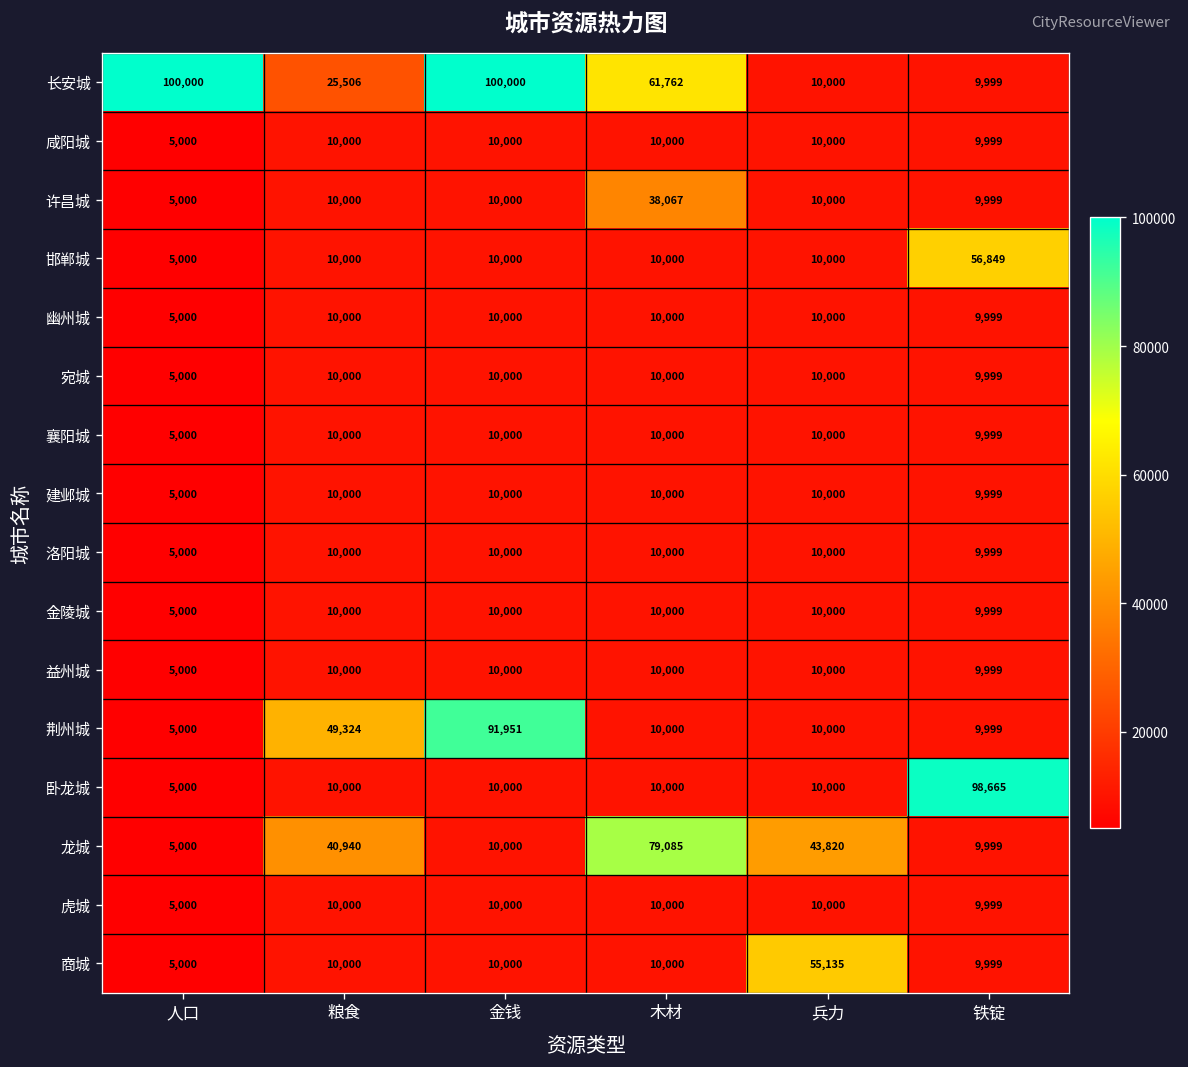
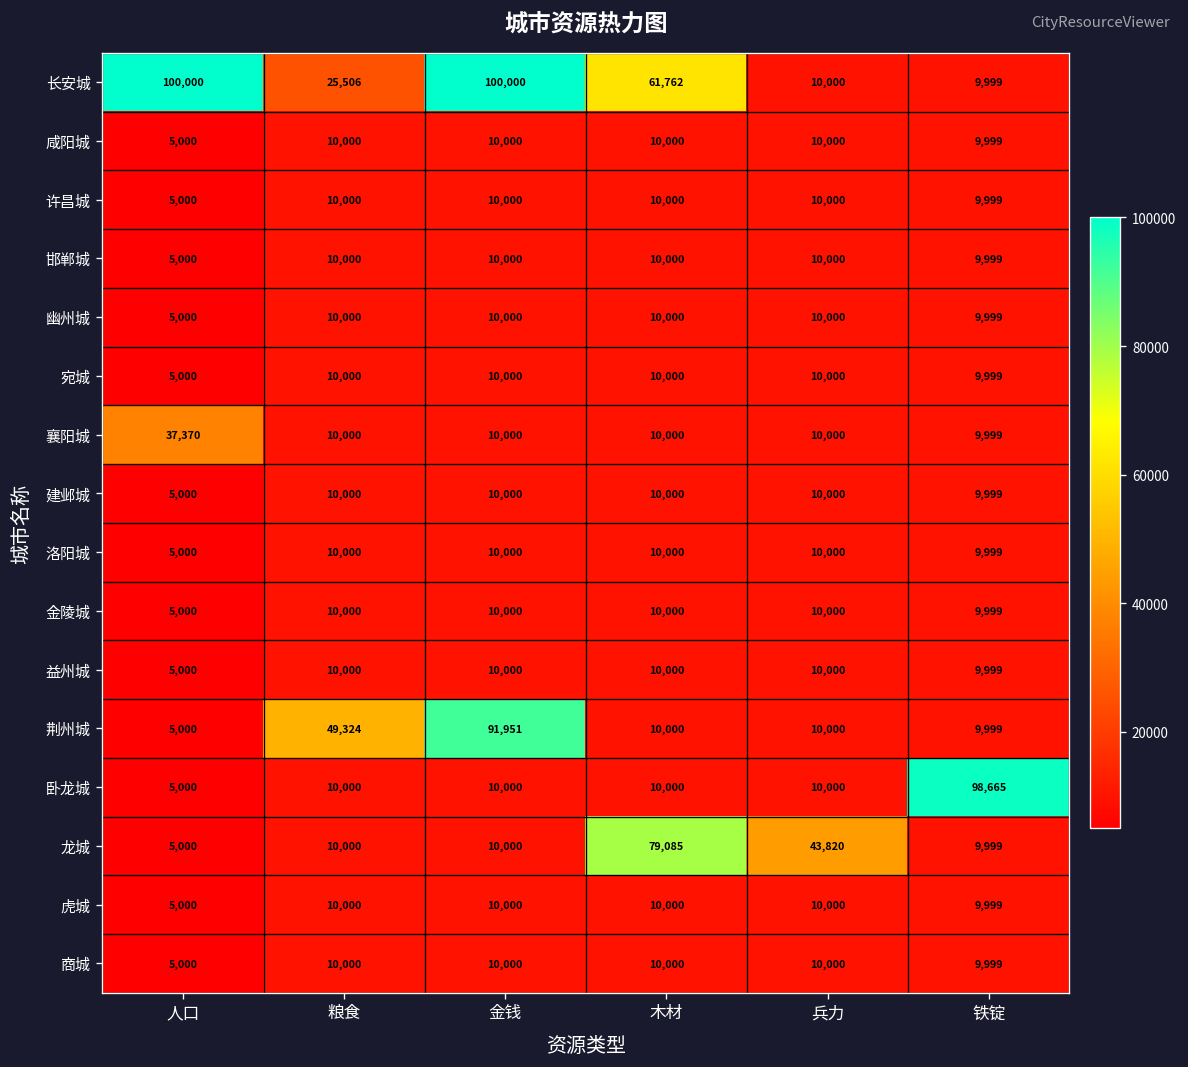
  {
    "长安城": {
      "人口": "100,000",
      "粮食": "25,506",
      "金钱": "100,000",
      "木材": "61,762",
      "兵力": "10,000",
      "铁锭": "9,999"
    },
    "咸阳城": {
      "人口": "5,000",
      "粮食": "10,000",
      "金钱": "10,000",
      "木材": "10,000",
      "兵力": "10,000",
      "铁锭": "9,999"
    },
    "许昌城": {
      "人口": "5,000",
      "粮食": "10,000",
      "金钱": "10,000",
-     "木材": "38,067",
+     "木材": "10,000",
      "兵力": "10,000",
      "铁锭": "9,999"
    },
    "邯郸城": {
      "人口": "5,000",
      "粮食": "10,000",
      "金钱": "10,000",
      "木材": "10,000",
      "兵力": "10,000",
-     "铁锭": "56,849"
+     "铁锭": "9,999"
    },
    "幽州城": {
      "人口": "5,000",
      "粮食": "10,000",
      "金钱": "10,000",
      "木材": "10,000",
      "兵力": "10,000",
      "铁锭": "9,999"
    },
    "宛城": {
      "人口": "5,000",
      "粮食": "10,000",
      "金钱": "10,000",
      "木材": "10,000",
      "兵力": "10,000",
      "铁锭": "9,999"
    },
    "襄阳城": {
-     "人口": "5,000",
+     "人口": "37,370",
      "粮食": "10,000",
      "金钱": "10,000",
      "木材": "10,000",
      "兵力": "10,000",
      "铁锭": "9,999"
    },
    "建邺城": {
      "人口": "5,000",
      "粮食": "10,000",
      "金钱": "10,000",
      "木材": "10,000",
      "兵力": "10,000",
      "铁锭": "9,999"
    },
    "洛阳城": {
      "人口": "5,000",
      "粮食": "10,000",
      "金钱": "10,000",
      "木材": "10,000",
      "兵力": "10,000",
      "铁锭": "9,999"
    },
    "金陵城": {
      "人口": "5,000",
      "粮食": "10,000",
      "金钱": "10,000",
      "木材": "10,000",
      "兵力": "10,000",
      "铁锭": "9,999"
    },
    "益州城": {
      "人口": "5,000",
      "粮食": "10,000",
      "金钱": "10,000",
      "木材": "10,000",
      "兵力": "10,000",
      "铁锭": "9,999"
    },
    "荆州城": {
      "人口": "5,000",
      "粮食": "49,324",
      "金钱": "91,951",
      "木材": "10,000",
      "兵力": "10,000",
      "铁锭": "9,999"
    },
    "卧龙城": {
      "人口": "5,000",
      "粮食": "10,000",
      "金钱": "10,000",
      "木材": "10,000",
      "兵力": "10,000",
      "铁锭": "98,665"
    },
    "龙城": {
      "人口": "5,000",
-     "粮食": "40,940",
+     "粮食": "10,000",
      "金钱": "10,000",
      "木材": "79,085",
      "兵力": "43,820",
      "铁锭": "9,999"
    },
    "虎城": {
      "人口": "5,000",
      "粮食": "10,000",
      "金钱": "10,000",
      "木材": "10,000",
      "兵力": "10,000",
      "铁锭": "9,999"
    },
    "商城": {
      "人口": "5,000",
      "粮食": "10,000",
      "金钱": "10,000",
      "木材": "10,000",
-     "兵力": "55,135",
+     "兵力": "10,000",
      "铁锭": "9,999"
    }
  }
